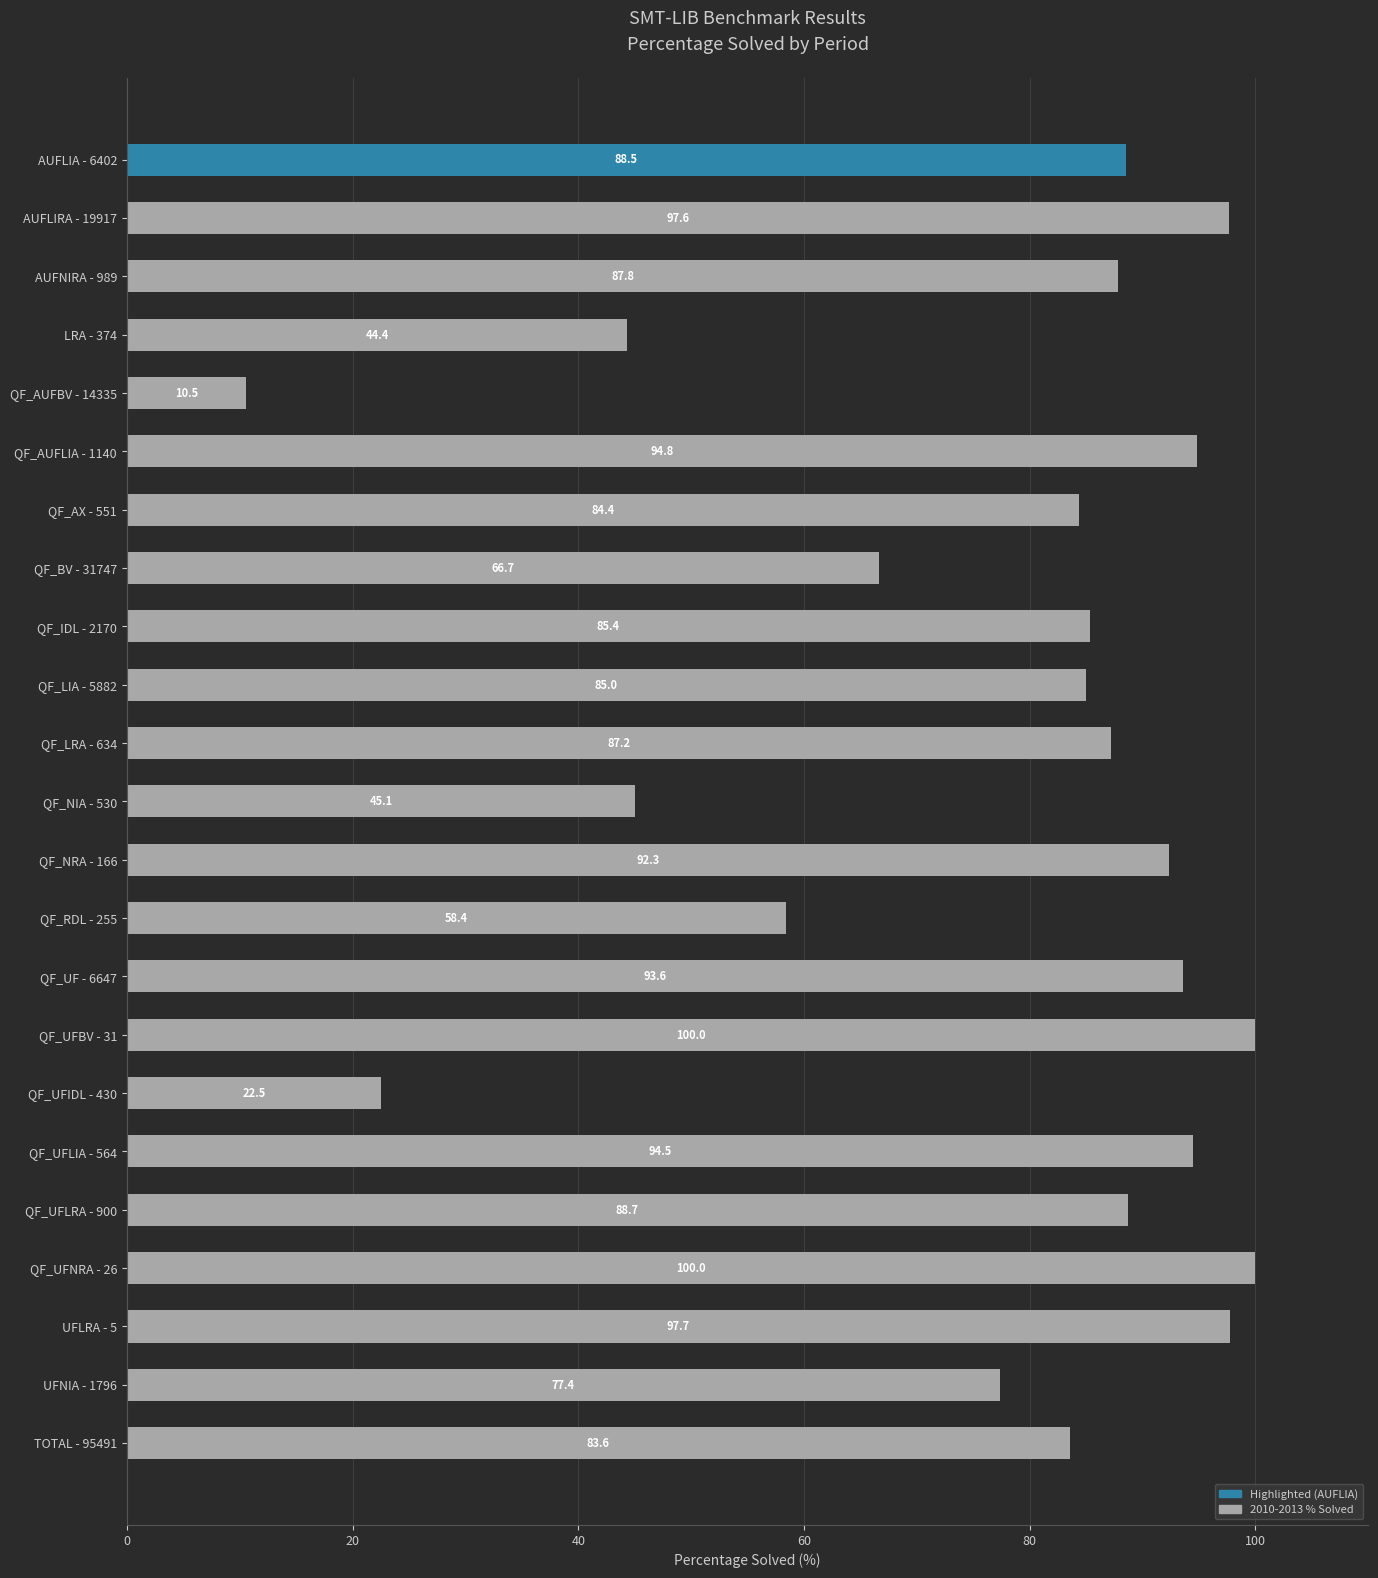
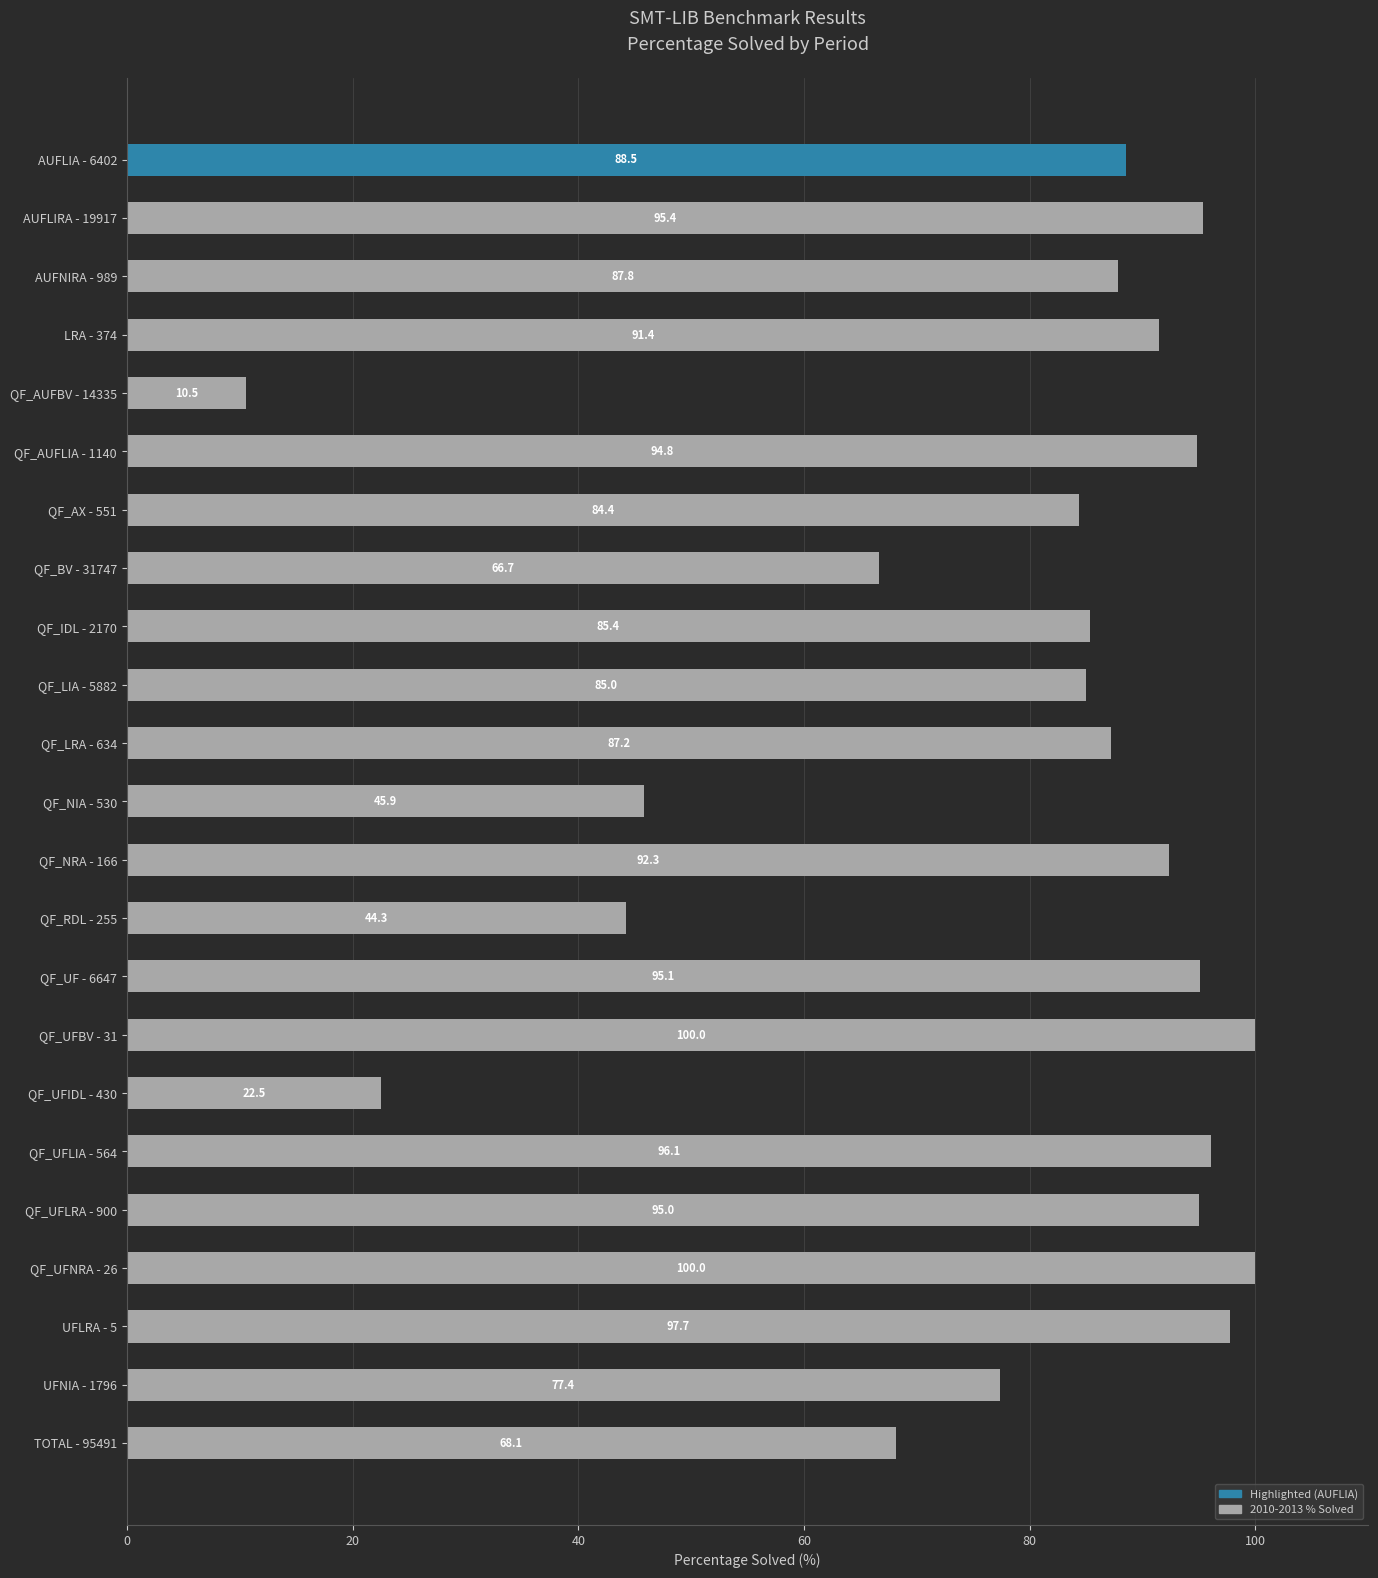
  {
    "AUFLIA - 6402": 88.5,
-   "AUFLIRA - 19917": 97.6,
+   "AUFLIRA - 19917": 95.4,
    "AUFNIRA - 989": 87.8,
-   "LRA - 374": 44.4,
+   "LRA - 374": 91.4,
    "QF_AUFBV - 14335": 10.5,
    "QF_AUFLIA - 1140": 94.8,
    "QF_AX - 551": 84.4,
    "QF_BV - 31747": 66.7,
    "QF_IDL - 2170": 85.4,
    "QF_LIA - 5882": 85.0,
    "QF_LRA - 634": 87.2,
-   "QF_NIA - 530": 45.1,
+   "QF_NIA - 530": 45.9,
    "QF_NRA - 166": 92.3,
-   "QF_RDL - 255": 58.4,
-   "QF_UF - 6647": 93.6,
+   "QF_RDL - 255": 44.3,
+   "QF_UF - 6647": 95.1,
    "QF_UFBV - 31": 100.0,
    "QF_UFIDL - 430": 22.5,
-   "QF_UFLIA - 564": 94.5,
-   "QF_UFLRA - 900": 88.7,
+   "QF_UFLIA - 564": 96.1,
+   "QF_UFLRA - 900": 95.0,
    "QF_UFNRA - 26": 100.0,
    "UFLRA - 5": 97.7,
    "UFNIA - 1796": 77.4,
-   "TOTAL - 95491": 83.6
+   "TOTAL - 95491": 68.1
  }
